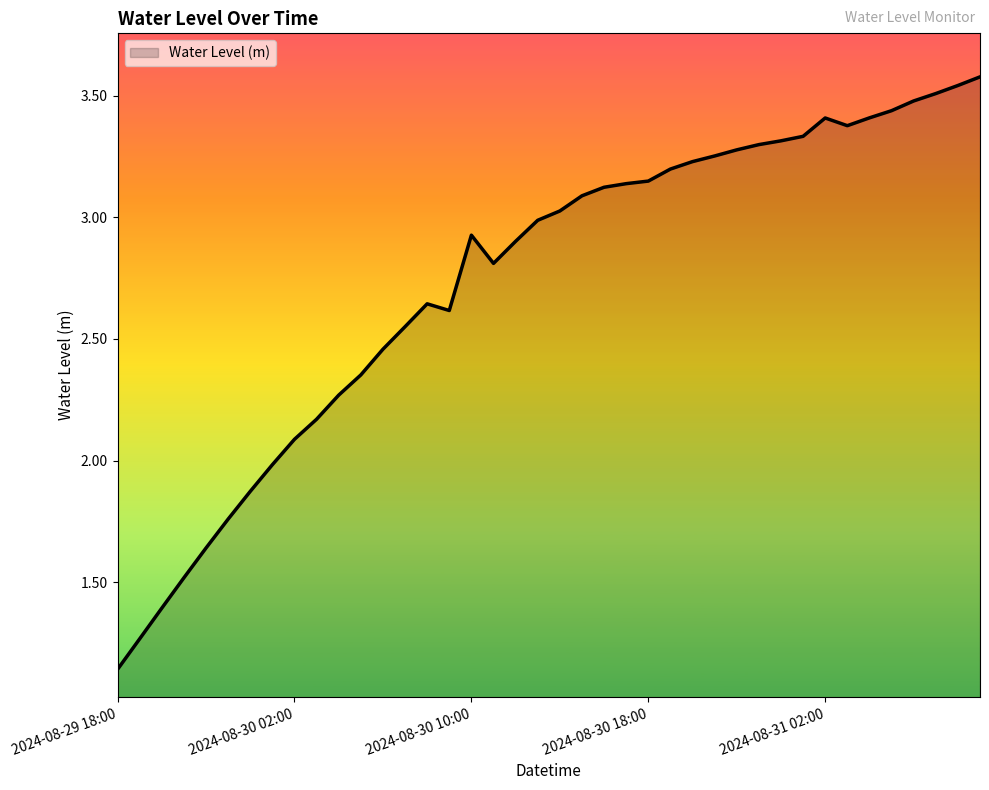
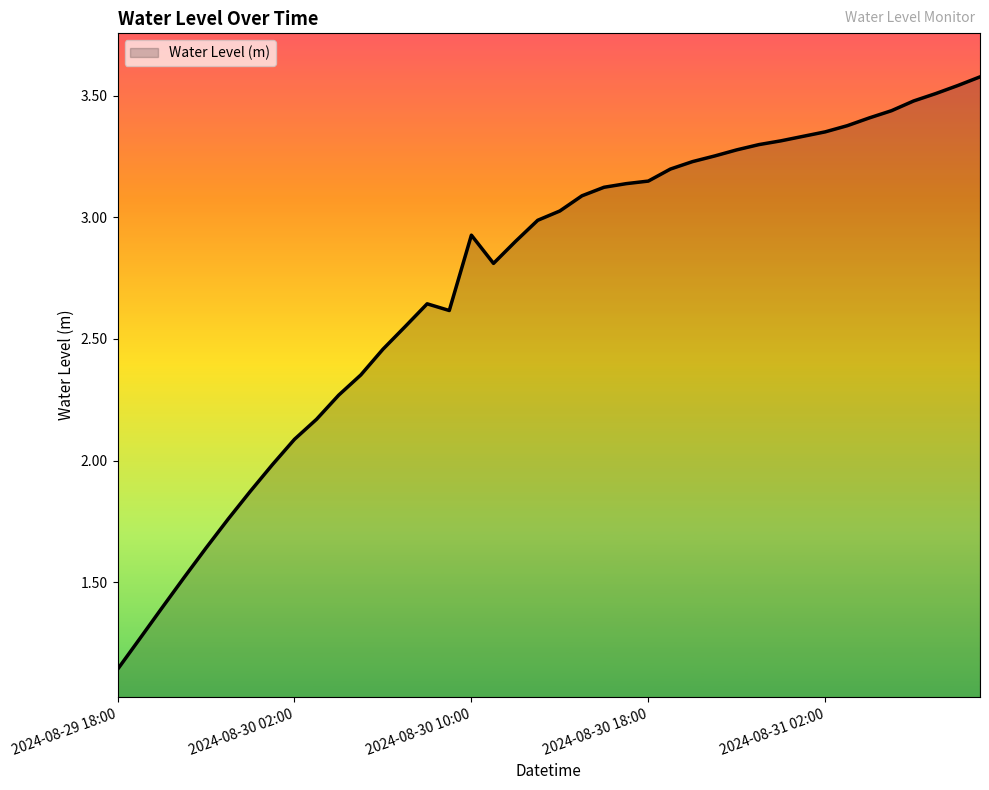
  {
    "2024-08-29 18:00": 1.14,
    "2024-08-30 02:00": 2.09,
    "2024-08-30 10:00": 2.93,
    "2024-08-30 18:00": 3.15,
-   "2024-08-31 02:00": 3.41
+   "2024-08-31 02:00": 3.35
  }
